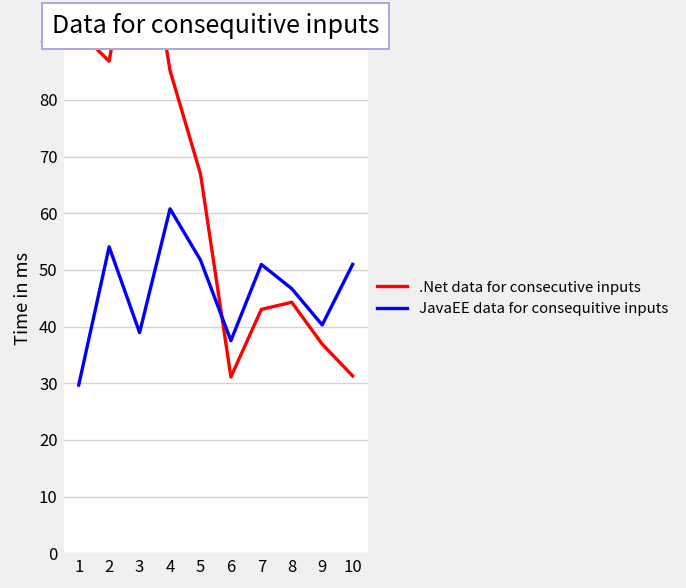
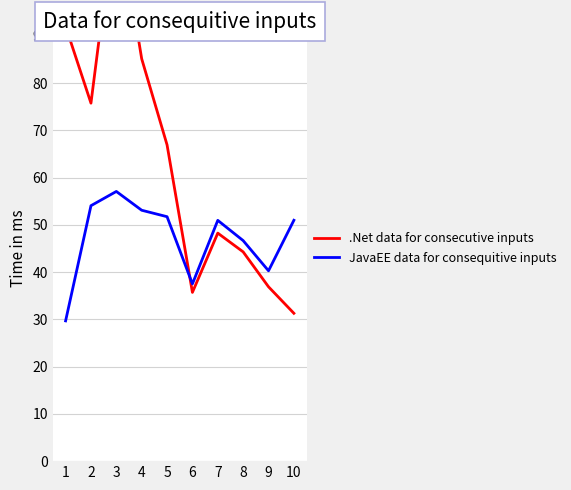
  {
    ".Net data for consecutive inputs": {
-     "2": 87,
+     "2": 76,
      "4": 85,
      "5": 67,
-     "6": 31,
-     "7": 43,
+     "6": 36,
+     "7": 48,
      "8": 44,
      "9": 37,
      "10": 31
    },
    "JavaEE data for consequitive inputs": {
      "1": 30,
      "2": 54,
-     "3": 39,
-     "4": 61,
+     "3": 57,
+     "4": 53,
      "5": 52,
      "6": 38,
      "7": 51,
      "8": 47,
      "9": 40,
      "10": 51
    }
  }
